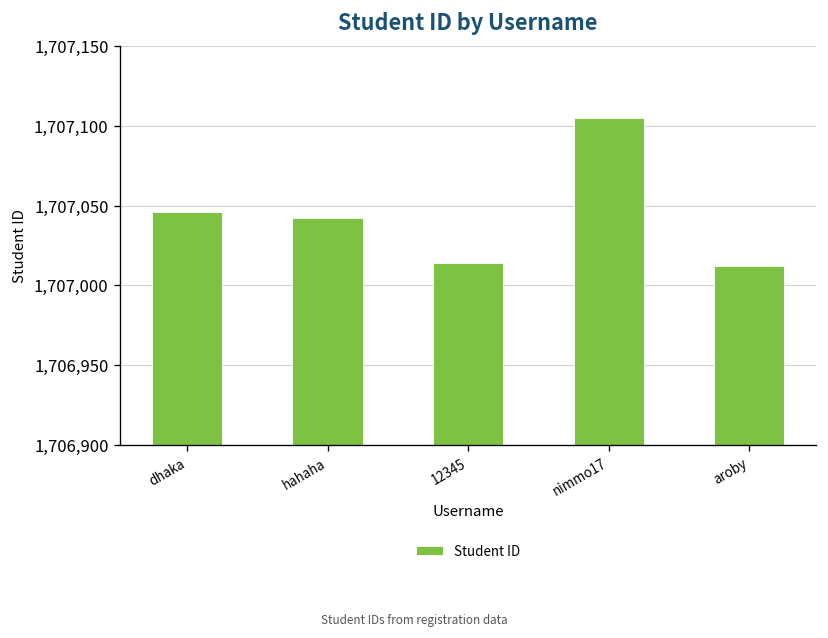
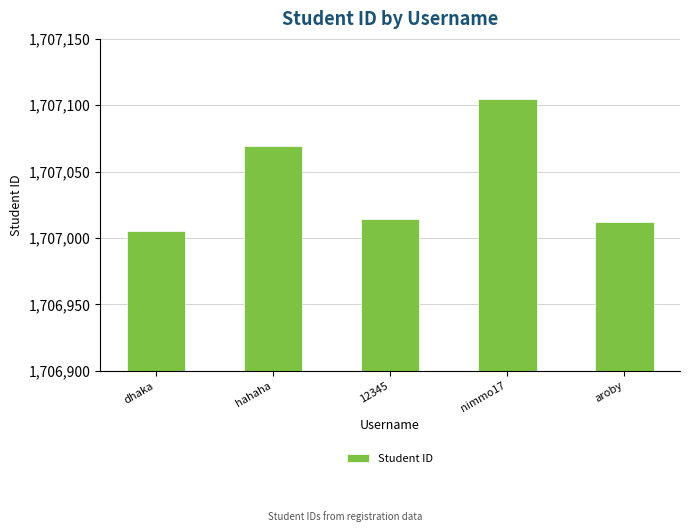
  {
-   "dhaka": "1,707,046",
-   "hahaha": "1,707,042",
+   "dhaka": "1,707,005",
+   "hahaha": "1,707,069",
    "12345": "1,707,014",
    "nimmo17": "1,707,105",
    "aroby": "1,707,012"
  }
